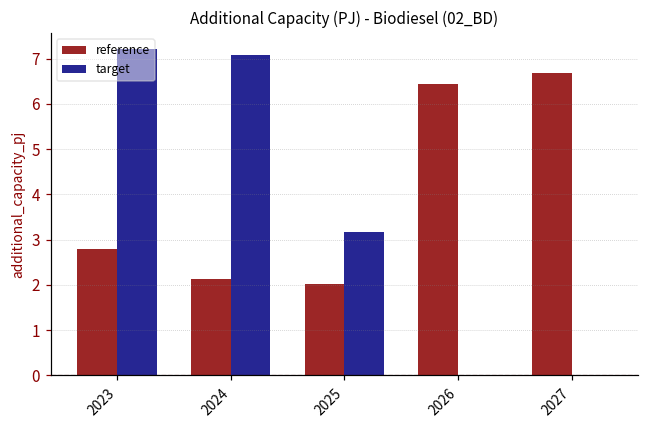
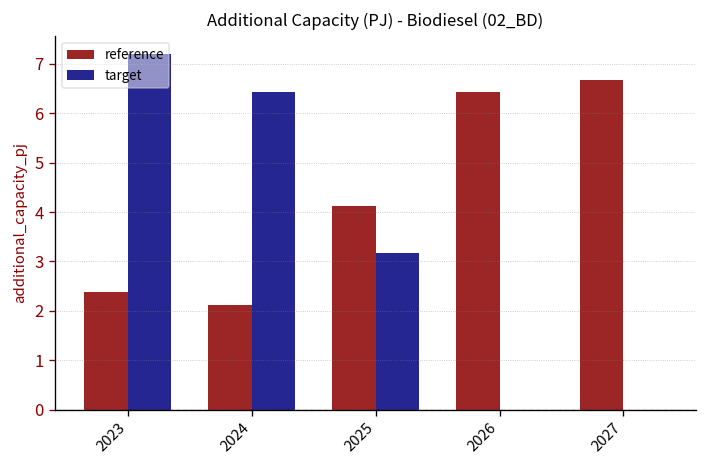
  {
    "reference": {
-     "2023": 2.8,
+     "2023": 2.4,
      "2024": 2.1,
-     "2025": 2.0,
+     "2025": 4.1,
      "2026": 6.4,
      "2027": 6.7
    },
    "target": {
-     "2024": 7.1,
+     "2024": 6.4,
      "2025": 3.2,
      "2026": 0.0,
      "2027": 0.0
    }
  }
